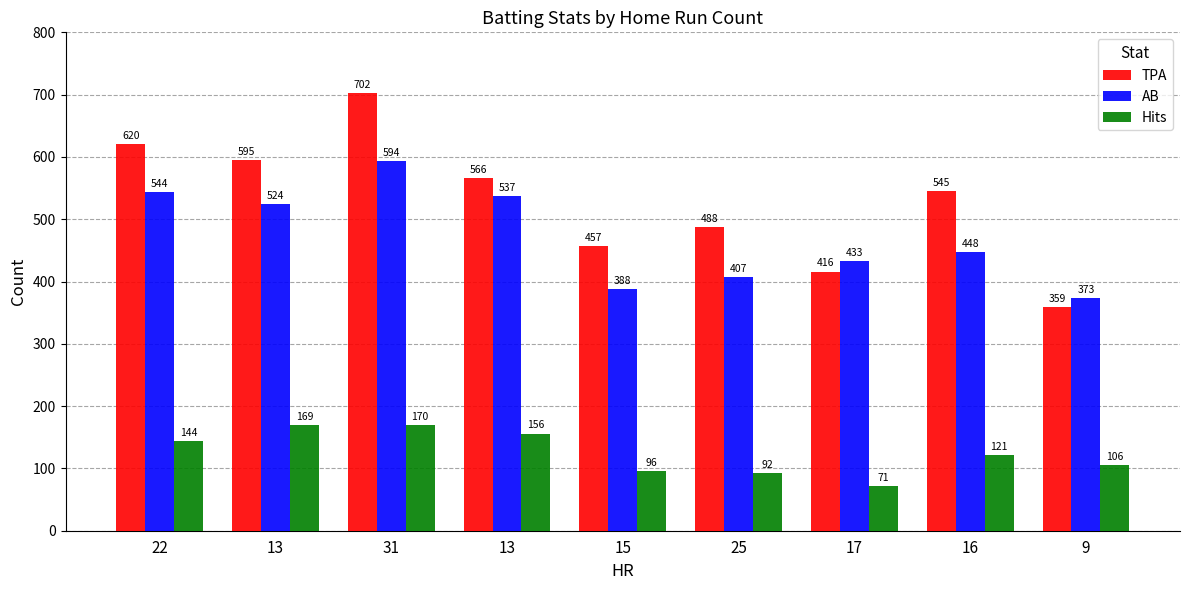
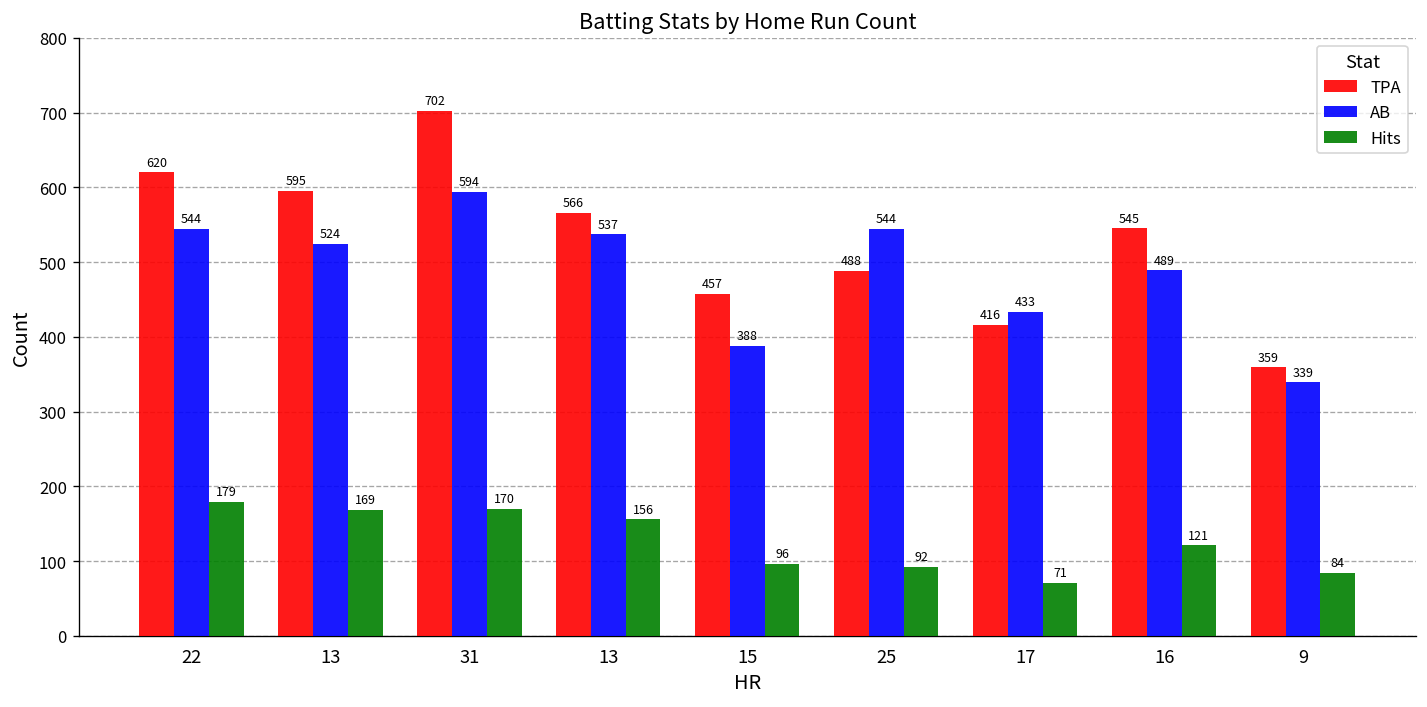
  {
    "TPA": {
      "22": 620,
      "31": 702,
      "15": 457,
      "25": 488,
      "17": 416,
      "16": 545,
      "9": 359
    },
    "AB": {
      "22": 544,
      "31": 594,
      "15": 388,
-     "25": 407,
+     "25": 544,
      "17": 433,
-     "16": 448,
-     "9": 373
+     "16": 489,
+     "9": 339
    },
    "Hits": {
-     "22": 144,
+     "22": 179,
      "31": 170,
      "15": 96,
      "25": 92,
      "17": 71,
      "16": 121,
-     "9": 106
+     "9": 84
    }
  }
